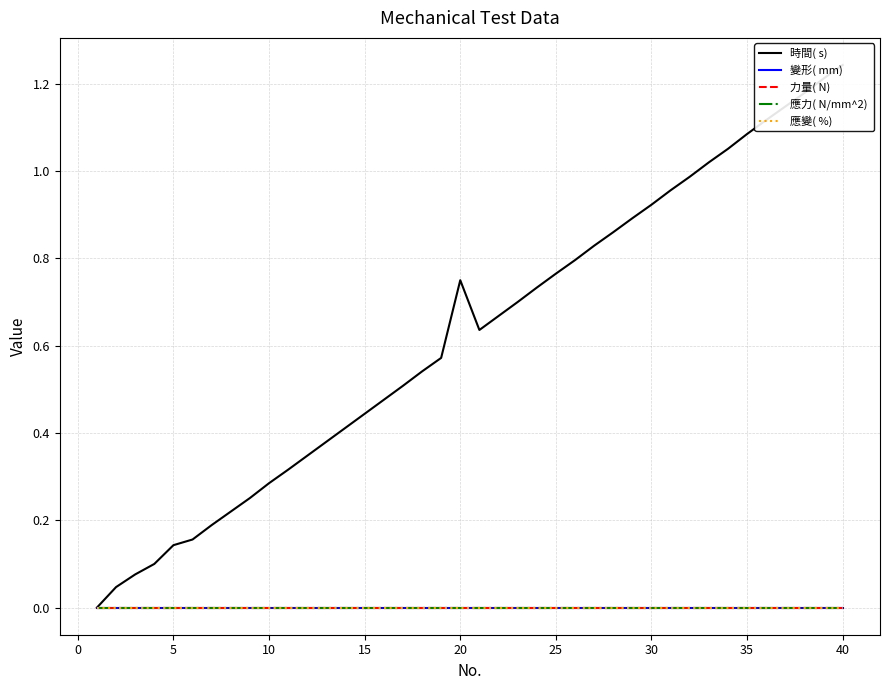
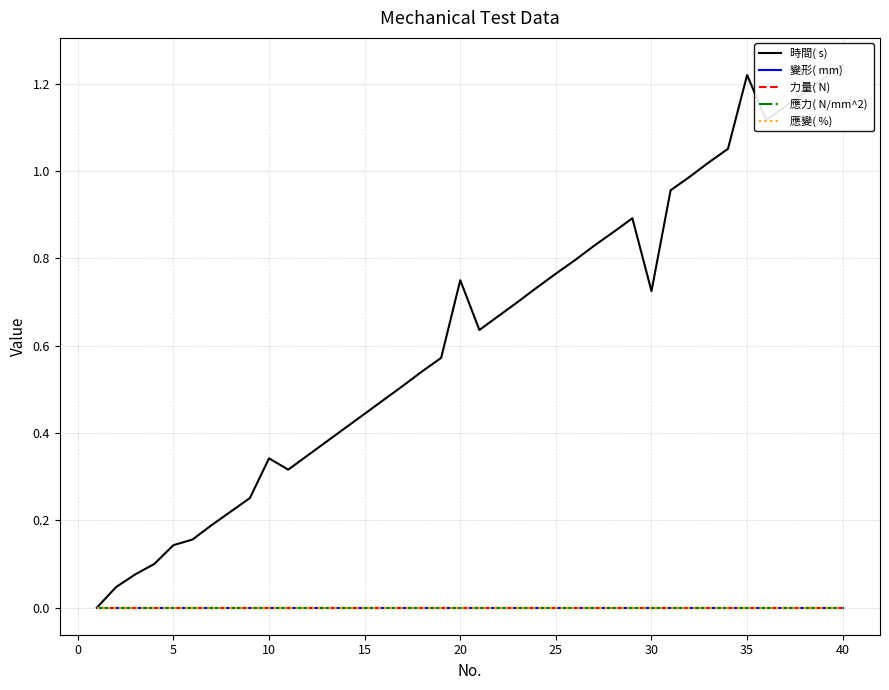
  {
    "時間( s)": {
      "5": 0.14,
-     "10": 0.29,
+     "10": 0.34,
      "15": 0.44,
      "20": 0.75,
      "25": 0.77,
-     "30": 0.92,
-     "35": 1.09
+     "30": 0.73,
+     "35": 1.22
    },
    "應變( %)": {
      "5": 0.00,
      "10": 0.00,
      "15": 0.00,
      "20": 0.00,
      "25": 0.00,
      "30": 0.00,
      "35": 0.00,
      "40": 0.00
    }
  }
